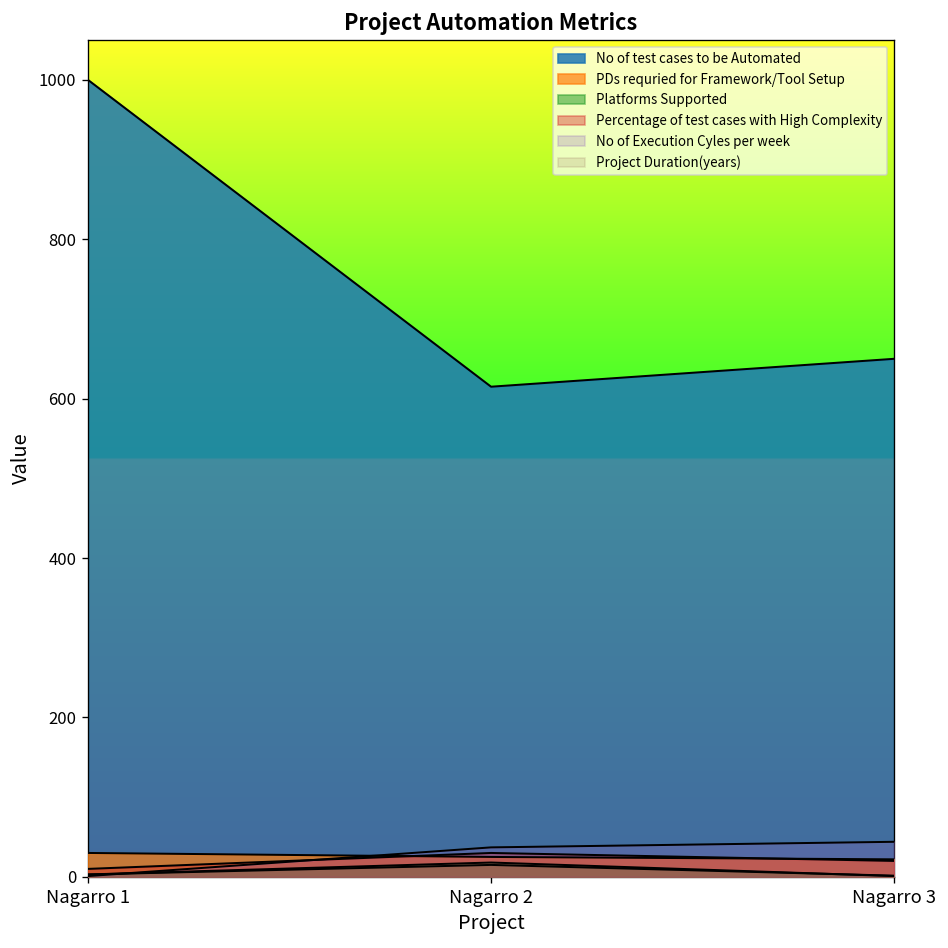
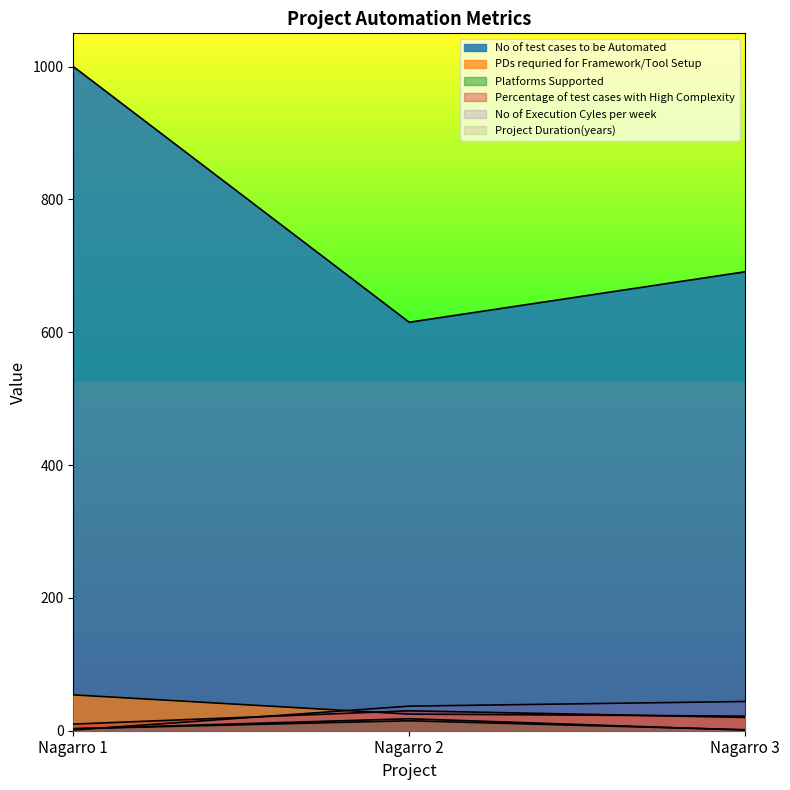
  {
    "No of test cases to be Automated": {
      "Nagarro 1": 1000,
      "Nagarro 2": 620,
-     "Nagarro 3": 650
+     "Nagarro 3": 690
    },
    "PDs requried for Framework/Tool Setup": {
-     "Nagarro 1": 30,
+     "Nagarro 1": 50,
      "Nagarro 2": 30
    },
    "Percentage of test cases with High Complexity": {
      "Nagarro 1": 10,
      "Nagarro 2": 30
    },
    "No of Execution Cyles per week": {
      "Nagarro 2": 40,
      "Nagarro 3": 40
    }
  }
